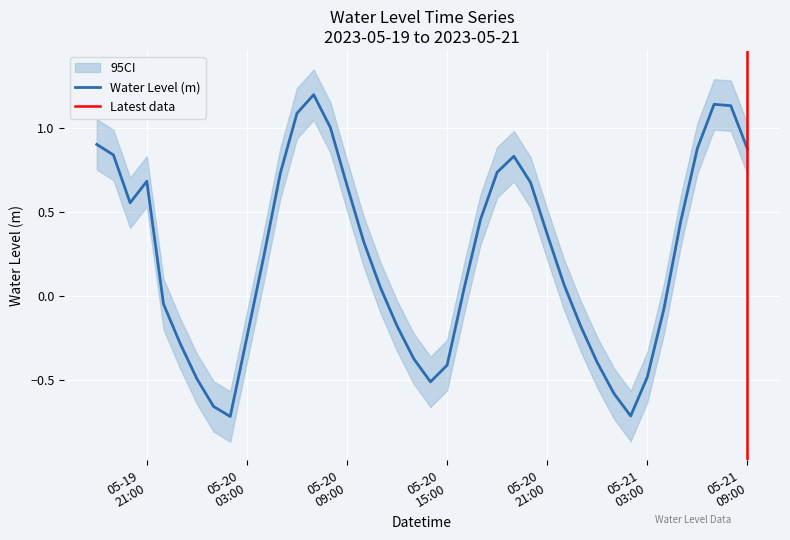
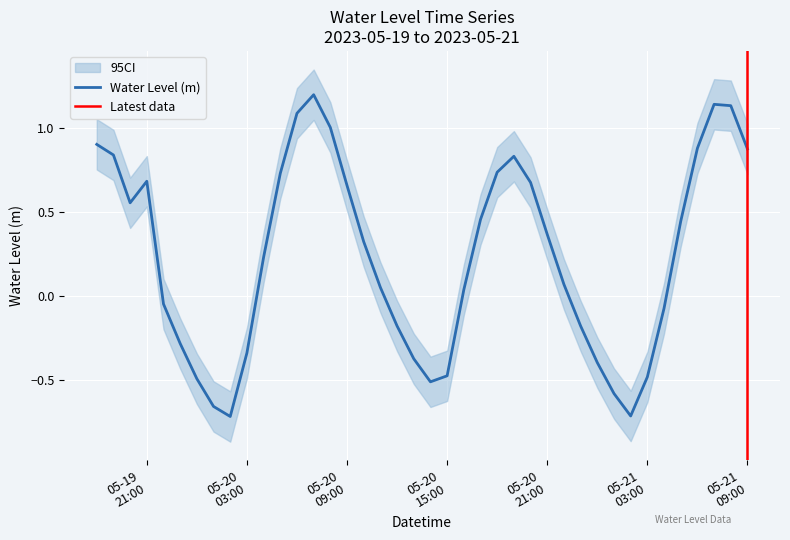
  {
    "Water Level (m)": {
      "05-19 21:00": 0.68,
-     "05-20 03:00": -0.24,
+     "05-20 03:00": -0.34,
      "05-20 09:00": 0.66,
-     "05-20 15:00": -0.41,
+     "05-20 15:00": -0.47,
      "05-20 21:00": 0.37,
      "05-21 03:00": -0.48,
      "05-21 09:00": 0.88
    }
  }
